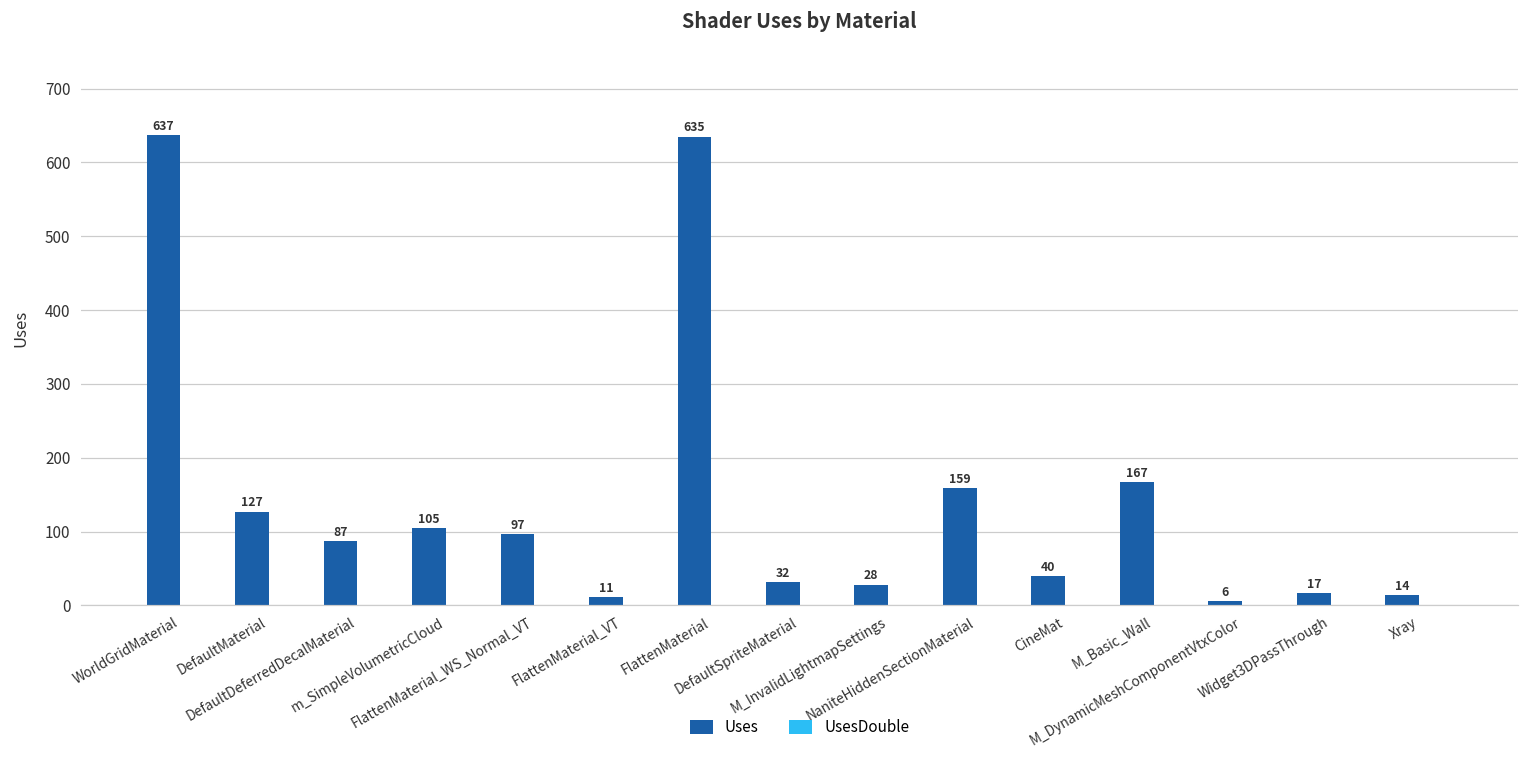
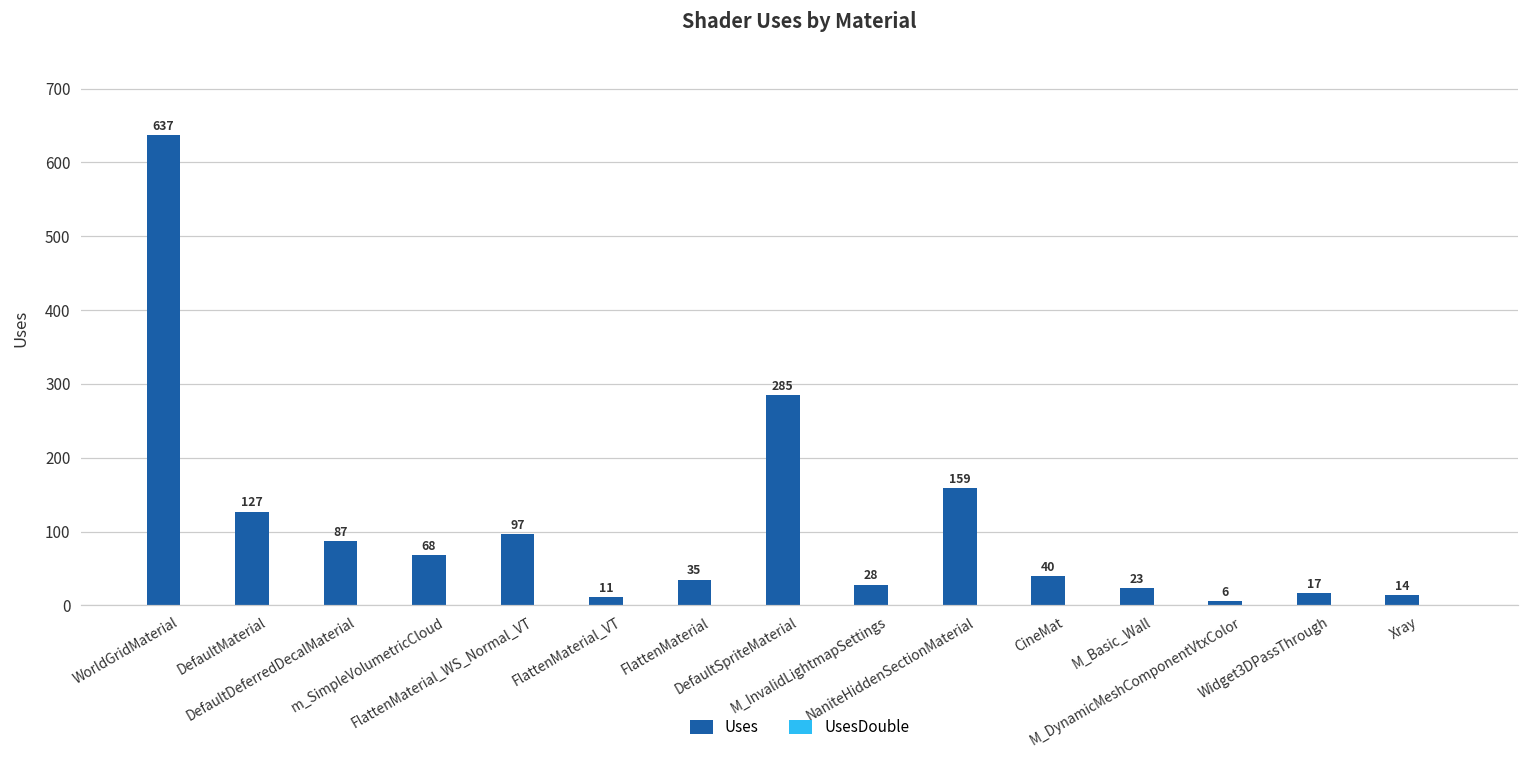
  {
    "Uses": {
      "WorldGridMaterial": 637,
      "DefaultMaterial": 127,
      "DefaultDeferredDecalMaterial": 87,
-     "m_SimpleVolumetricCloud": 105,
+     "m_SimpleVolumetricCloud": 68,
      "FlattenMaterial_WS_Normal_VT": 97,
      "FlattenMaterial_VT": 11,
-     "FlattenMaterial": 635,
-     "DefaultSpriteMaterial": 32,
+     "FlattenMaterial": 35,
+     "DefaultSpriteMaterial": 285,
      "M_InvalidLightmapSettings": 28,
      "NaniteHiddenSectionMaterial": 159,
      "CineMat": 40,
-     "M_Basic_Wall": 167,
+     "M_Basic_Wall": 23,
      "M_DynamicMeshComponentVtxColor": 6,
      "Widget3DPassThrough": 17,
      "Xray": 14
    },
    "UsesDouble": {
      "WorldGridMaterial": 0,
      "DefaultMaterial": 0,
      "DefaultDeferredDecalMaterial": 0,
      "m_SimpleVolumetricCloud": 0,
      "FlattenMaterial_WS_Normal_VT": 0,
      "FlattenMaterial_VT": 0,
      "FlattenMaterial": 0,
      "DefaultSpriteMaterial": 0,
      "M_InvalidLightmapSettings": 0,
      "NaniteHiddenSectionMaterial": 0,
      "CineMat": 0,
      "M_Basic_Wall": 0,
      "M_DynamicMeshComponentVtxColor": 0,
      "Widget3DPassThrough": 0,
      "Xray": 0
    }
  }
